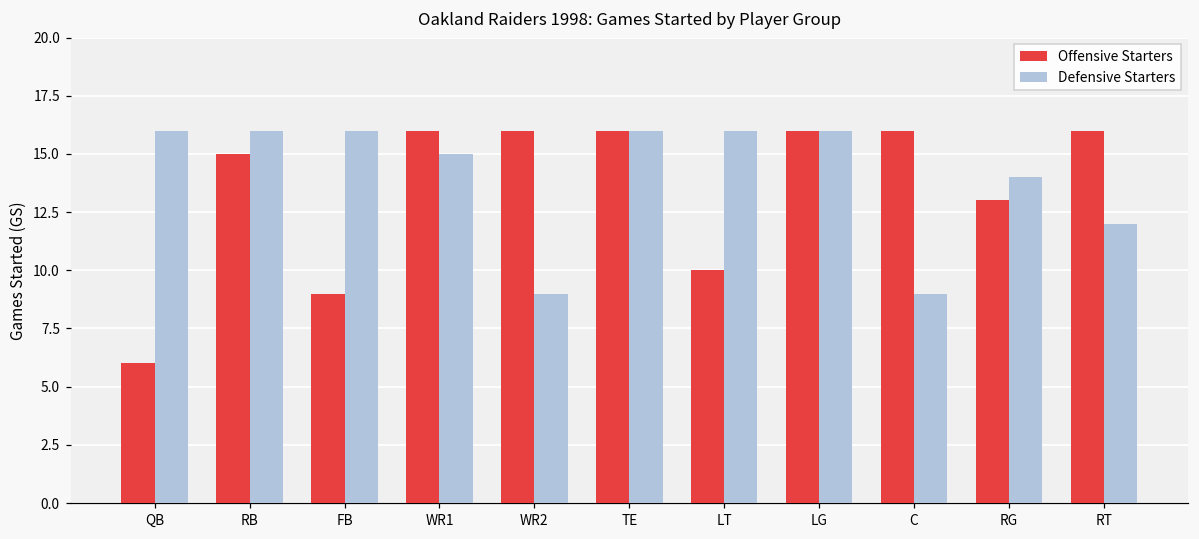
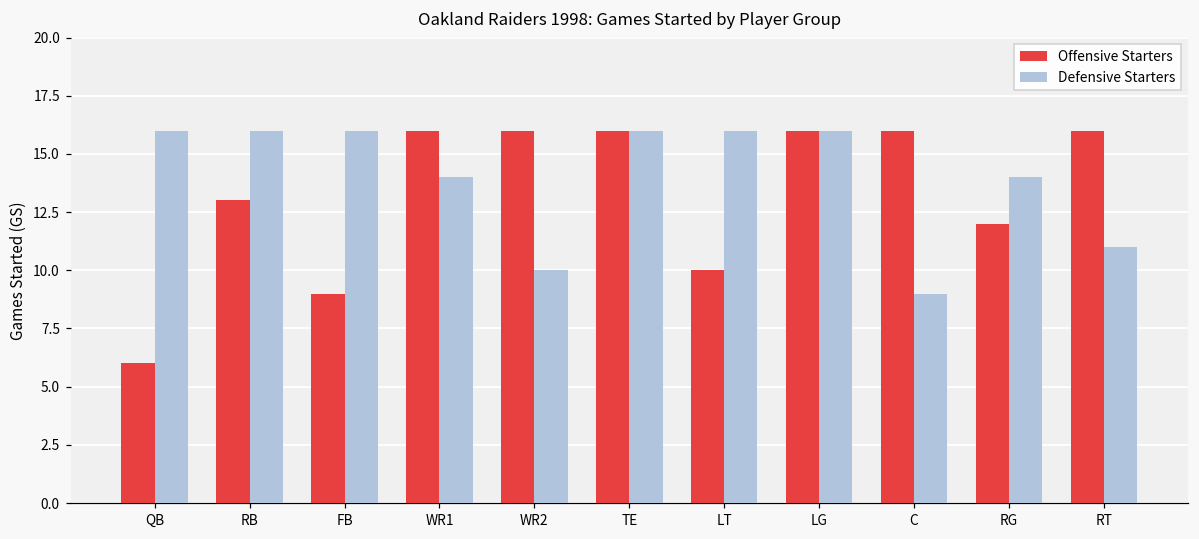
  {
    "Offensive Starters": {
      "QB": 6,
-     "RB": 15,
+     "RB": 13,
      "FB": 9,
      "WR1": 16,
      "WR2": 16,
      "TE": 16,
      "LT": 10,
      "LG": 16,
      "C": 16,
-     "RG": 13,
+     "RG": 12,
      "RT": 16
    },
    "Defensive Starters": {
      "QB": 16,
      "RB": 16,
      "FB": 16,
-     "WR1": 15,
-     "WR2": 9,
+     "WR1": 14,
+     "WR2": 10,
      "TE": 16,
      "LT": 16,
      "LG": 16,
      "C": 9,
      "RG": 14,
-     "RT": 12
+     "RT": 11
    }
  }
